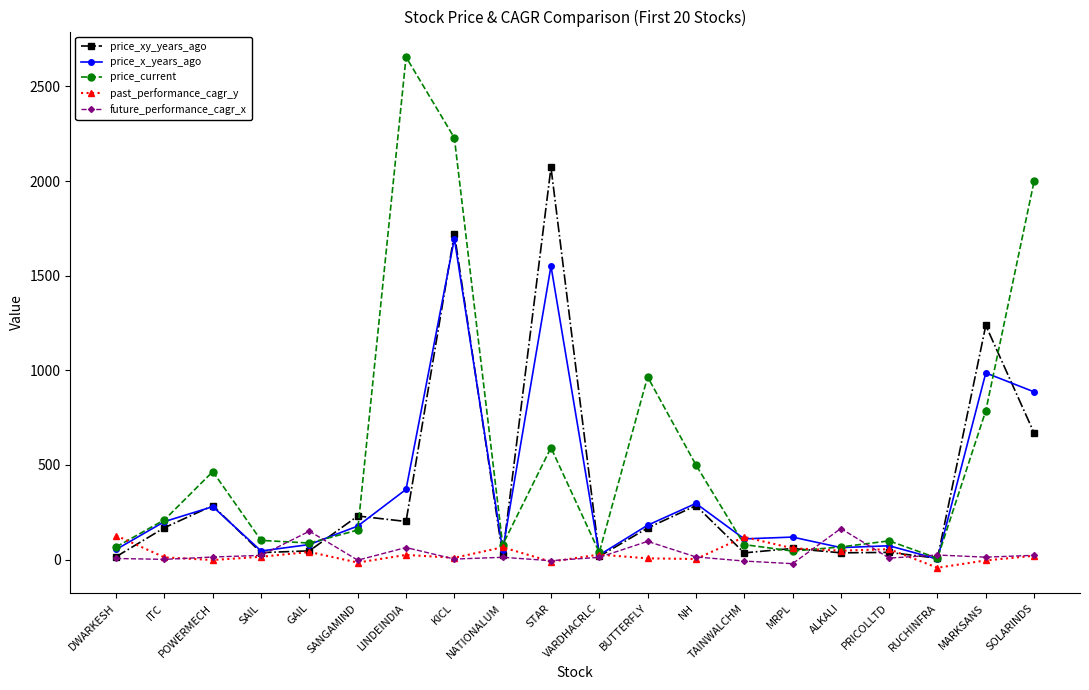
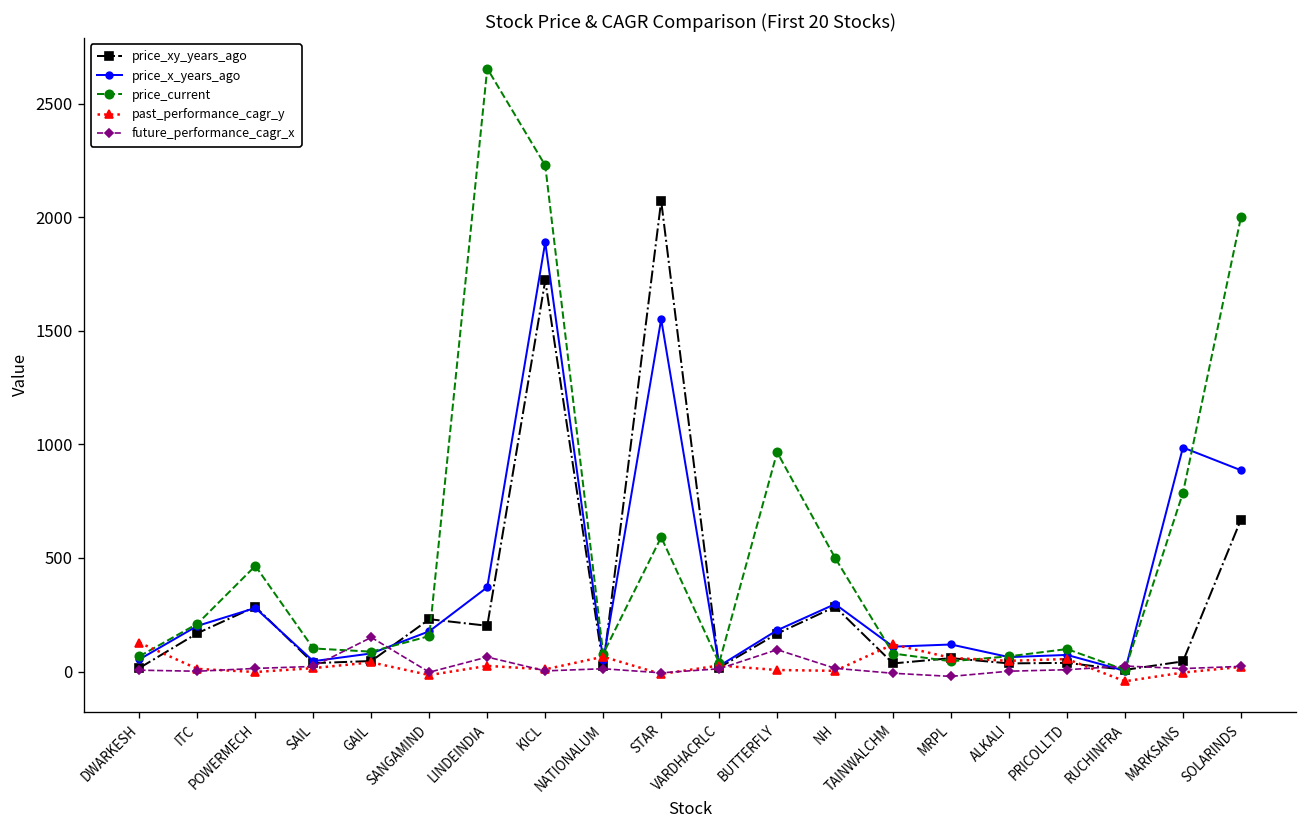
  {
    "price_xy_years_ago": {
      "ITC": 170,
      "SANGAMIND": 230,
      "LINDEINDIA": 200,
      "KICL": 1720,
      "STAR": 2070,
      "BUTTERFLY": 170,
      "TAINWALCHM": 40,
      "PRICOLLTD": 40,
-     "MARKSANS": 1240,
+     "MARKSANS": 40,
      "SOLARINDS": 670
    },
    "price_x_years_ago": {
      "DWARKESH": 50,
      "SANGAMIND": 180,
      "LINDEINDIA": 370,
-     "KICL": 1700,
+     "KICL": 1890,
      "NATIONALUM": 50,
      "STAR": 1550,
      "BUTTERFLY": 180,
      "MRPL": 120,
      "PRICOLLTD": 70,
      "MARKSANS": 990,
      "SOLARINDS": 890
    },
    "price_current": {
      "DWARKESH": 70,
      "POWERMECH": 470,
      "SAIL": 100,
      "SANGAMIND": 160,
      "LINDEINDIA": 2660,
      "KICL": 2230,
      "STAR": 590,
      "BUTTERFLY": 970,
      "NH": 500,
      "TAINWALCHM": 80,
      "MRPL": 50,
      "PRICOLLTD": 100,
      "MARKSANS": 790,
      "SOLARINDS": 2000
    },
    "past_performance_cagr_y": {
      "DWARKESH": 130,
      "POWERMECH": 0,
      "LINDEINDIA": 20,
      "BUTTERFLY": 10,
      "PRICOLLTD": 50,
      "RUCHINFRA": -40,
      "MARKSANS": 0
    },
    "future_performance_cagr_x": {
      "POWERMECH": 10,
      "GAIL": 150,
      "LINDEINDIA": 60,
      "BUTTERFLY": 100,
      "TAINWALCHM": -10,
      "MRPL": -20,
-     "ALKALI": 160,
+     "ALKALI": 0,
      "PRICOLLTD": 10,
      "RUCHINFRA": 20,
      "MARKSANS": 10
    }
  }
